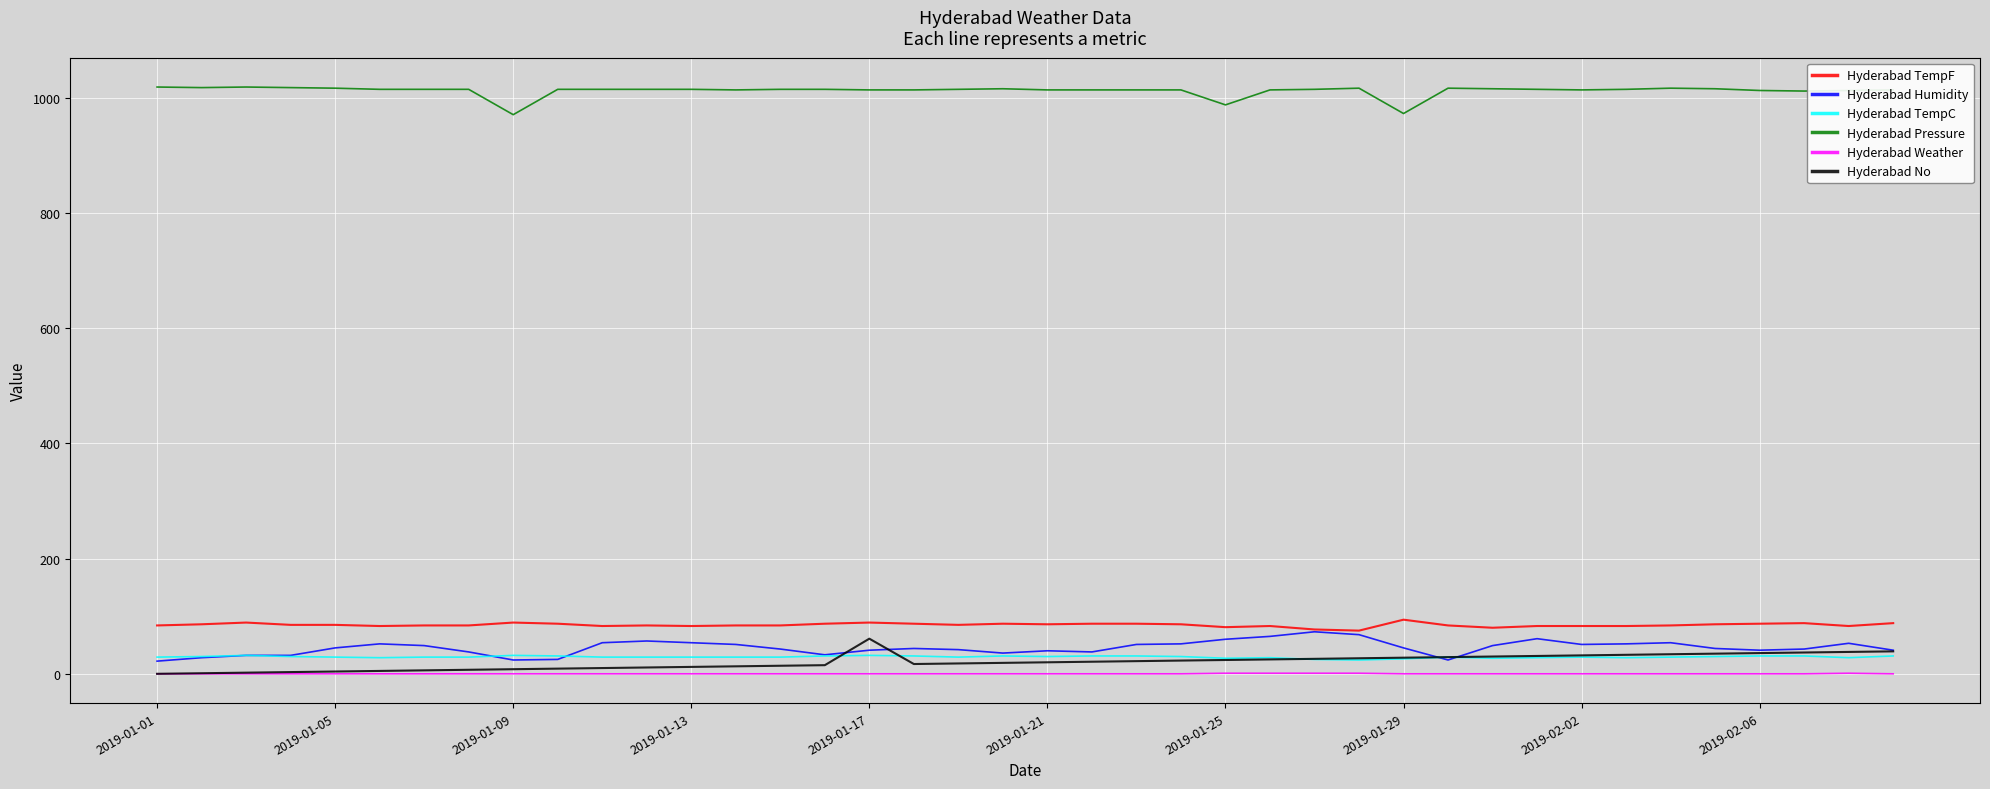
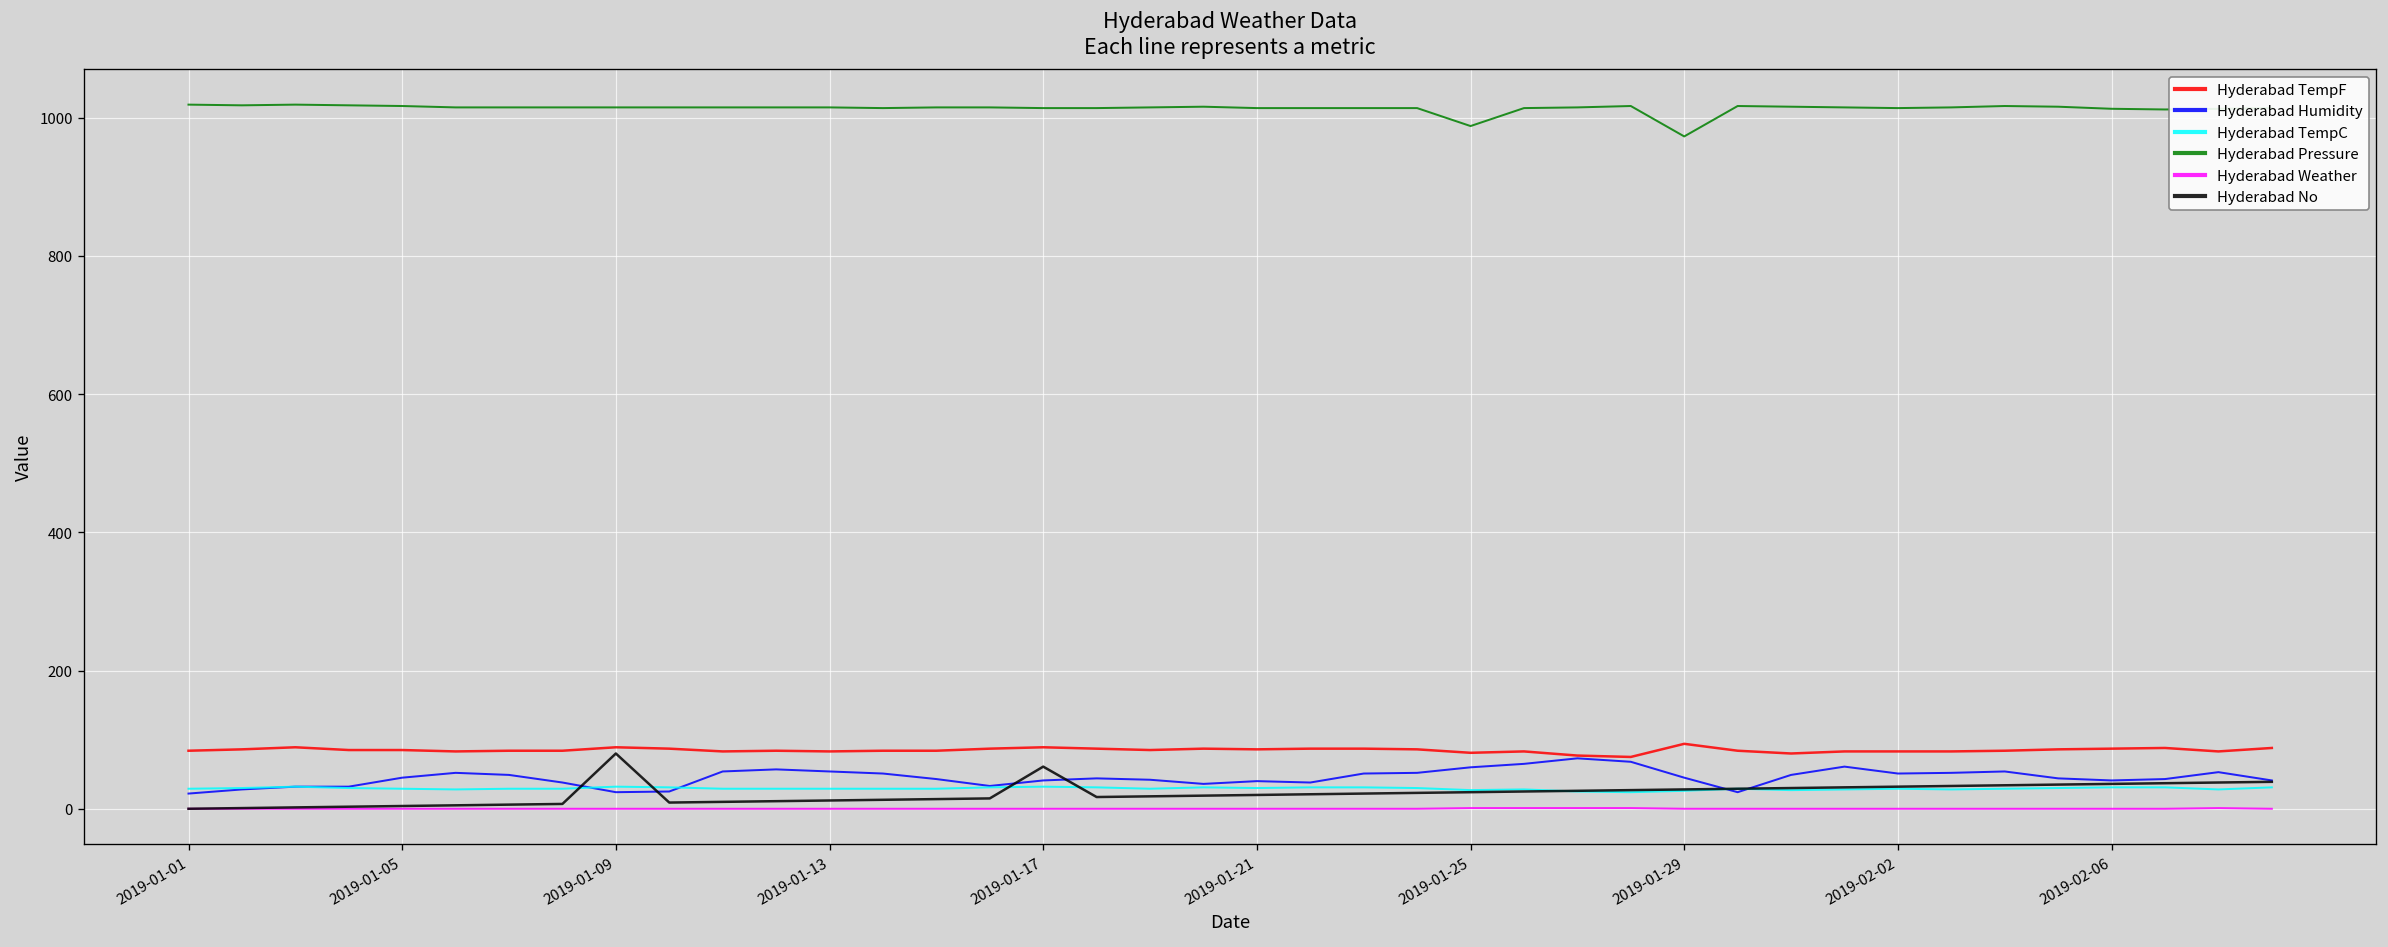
  {
    "Hyderabad TempF": {
      "2019-01-01": 80,
      "2019-01-05": 90,
      "2019-01-09": 90,
      "2019-01-13": 80,
      "2019-01-17": 90,
      "2019-01-21": 90,
      "2019-01-25": 80,
      "2019-01-29": 90,
      "2019-02-02": 80,
      "2019-02-06": 90
    },
    "Hyderabad Humidity": {
      "2019-01-01": 20,
      "2019-01-05": 50,
      "2019-01-09": 20,
      "2019-01-13": 50,
      "2019-01-17": 40,
      "2019-01-21": 40,
      "2019-01-25": 60,
      "2019-01-29": 50,
      "2019-02-02": 50,
      "2019-02-06": 40
    },
    "Hyderabad TempC": {
      "2019-01-01": 30,
      "2019-01-05": 30,
      "2019-01-09": 30,
      "2019-01-13": 30,
      "2019-01-17": 30,
      "2019-01-21": 30,
      "2019-02-06": 30
    },
    "Hyderabad Pressure": {
      "2019-01-01": 1020,
      "2019-01-05": 1020,
-     "2019-01-09": 970,
+     "2019-01-09": 1020,
      "2019-01-13": 1020,
      "2019-01-17": 1010,
      "2019-01-21": 1010,
      "2019-01-25": 990,
      "2019-01-29": 970,
      "2019-02-02": 1010,
      "2019-02-06": 1010
    },
    "Hyderabad Weather": {
      "2019-01-09": 0,
      "2019-01-13": 0,
      "2019-01-17": 0,
      "2019-01-21": 0,
      "2019-01-25": 0,
      "2019-01-29": 0,
      "2019-02-02": 0,
      "2019-02-06": 0
    },
    "Hyderabad No": {
-     "2019-01-09": 10,
+     "2019-01-09": 80,
      "2019-01-13": 10,
      "2019-01-17": 60,
      "2019-01-21": 20,
      "2019-02-06": 40
    }
  }
